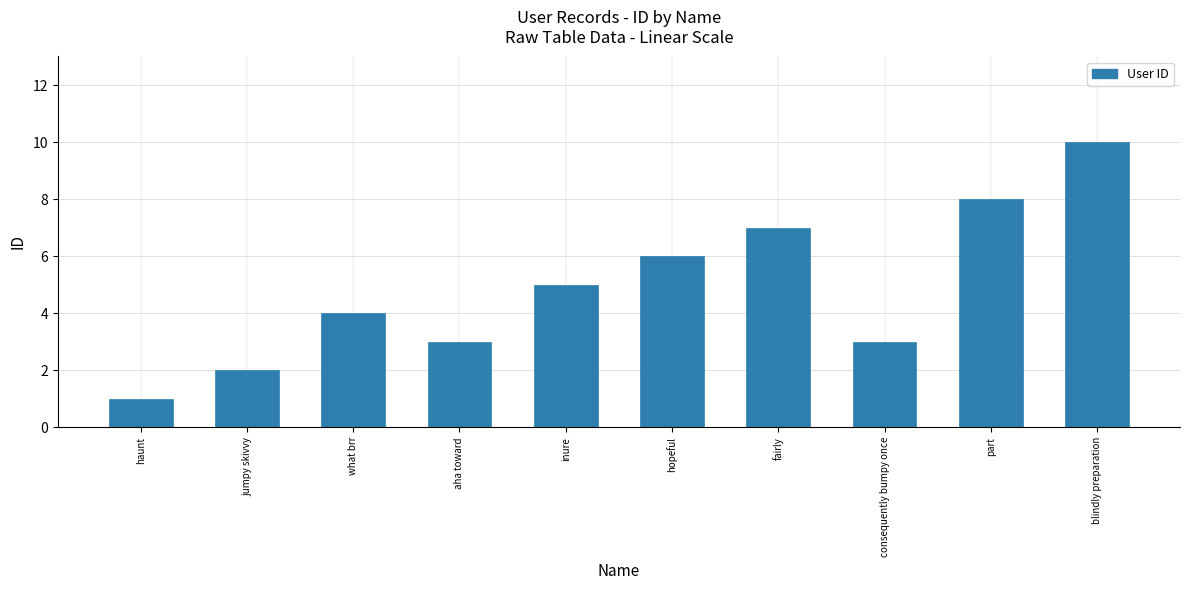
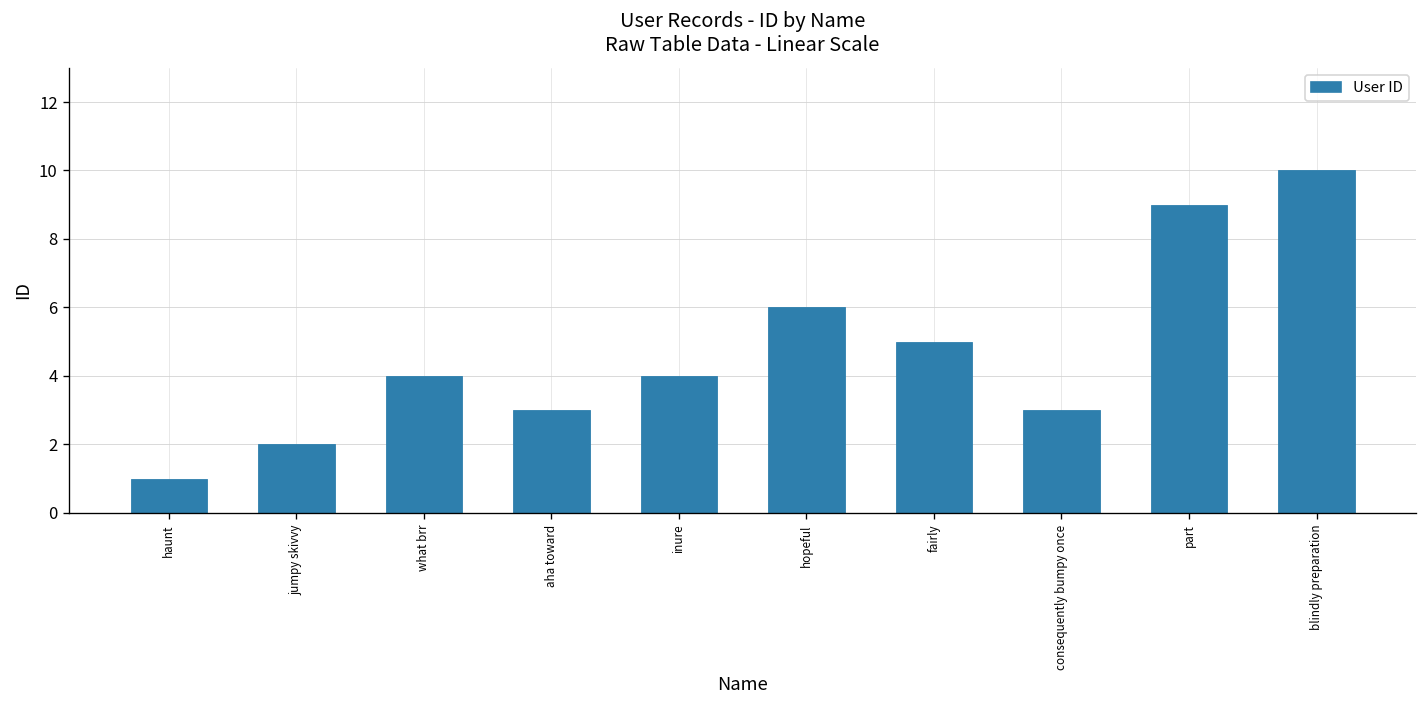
  {
    "haunt": 1,
    "jumpy skivvy": 2,
    "what brr": 4,
    "aha toward": 3,
-   "inure": 5,
+   "inure": 4,
    "hopeful": 6,
-   "fairly": 7,
+   "fairly": 5,
    "consequently bumpy once": 3,
-   "part": 8,
+   "part": 9,
    "blindly preparation": 10
  }
